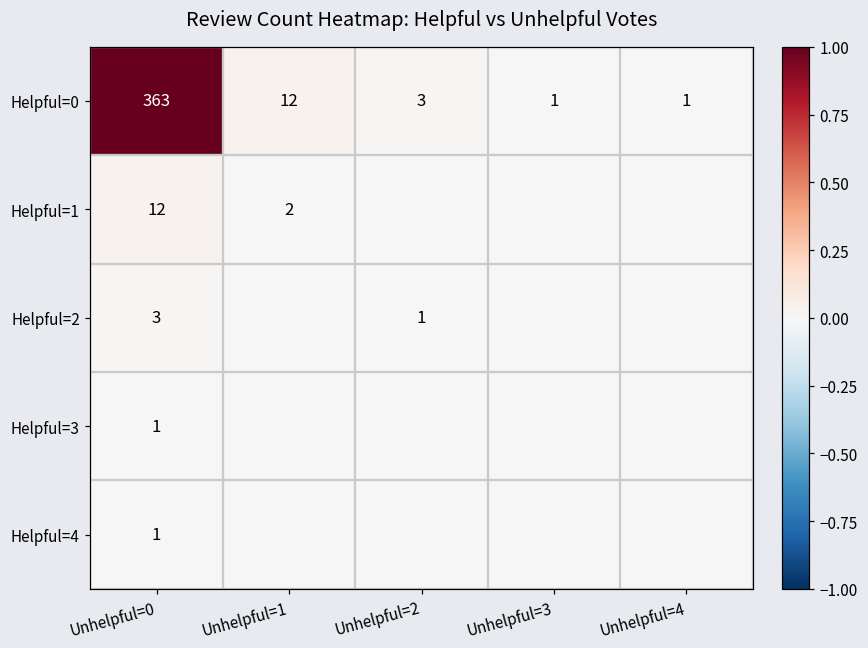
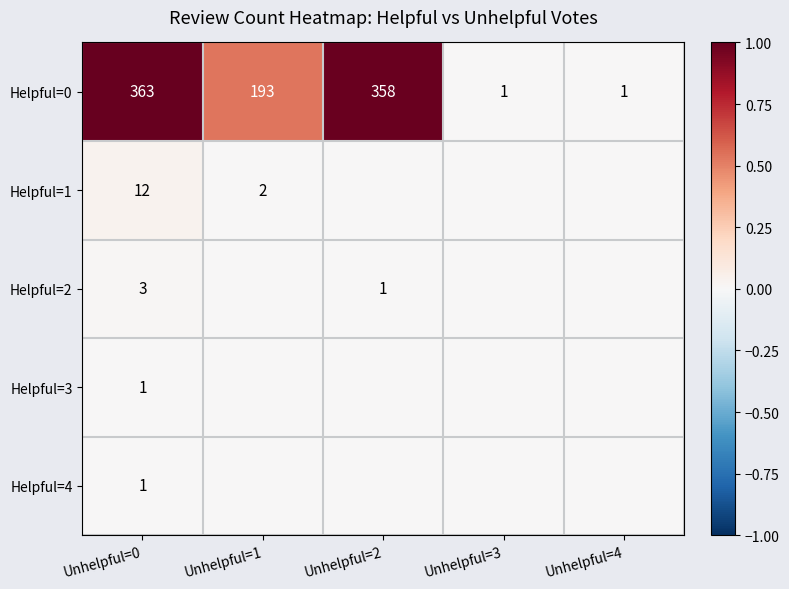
  {
    "Helpful=0": {
      "Unhelpful=0": 363,
-     "Unhelpful=1": 12,
-     "Unhelpful=2": 3,
+     "Unhelpful=1": 193,
+     "Unhelpful=2": 358,
      "Unhelpful=3": 1,
      "Unhelpful=4": 1
    },
    "Helpful=1": {
      "Unhelpful=0": 12,
      "Unhelpful=1": 2
    },
    "Helpful=2": {
      "Unhelpful=0": 3,
      "Unhelpful=2": 1
    },
    "Helpful=3": {
      "Unhelpful=0": 1
    },
    "Helpful=4": {
      "Unhelpful=0": 1
    }
  }
